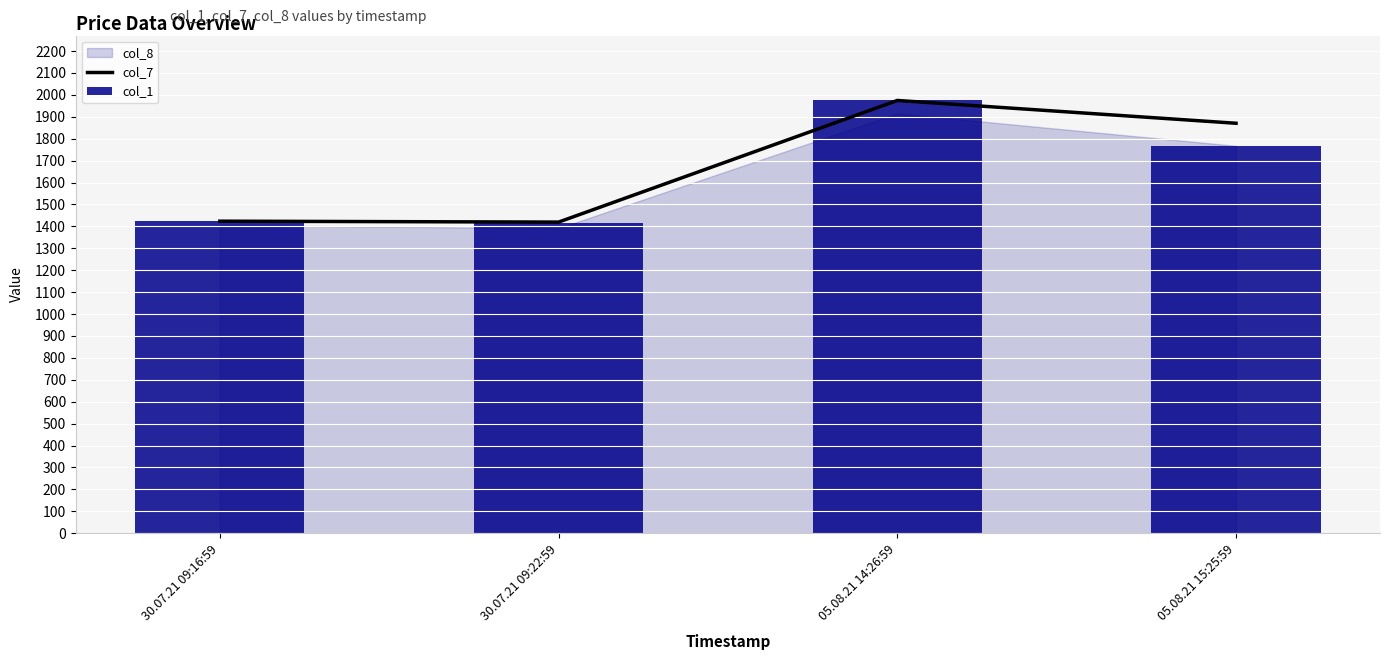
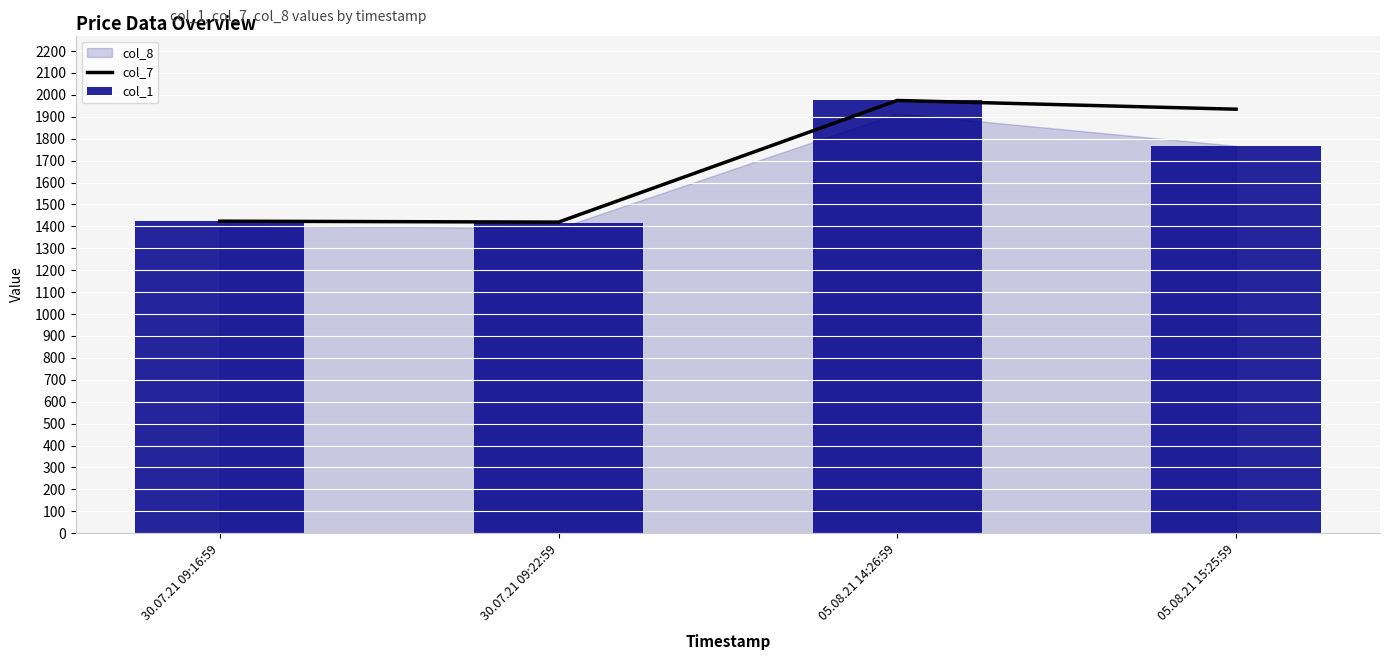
  {
    "col_7": {
      "30.07.21 09:16:59": 1420,
      "30.07.21 09:22:59": 1420,
      "05.08.21 14:26:59": 1970,
-     "05.08.21 15:25:59": 1870
+     "05.08.21 15:25:59": 1930
    }
  }
